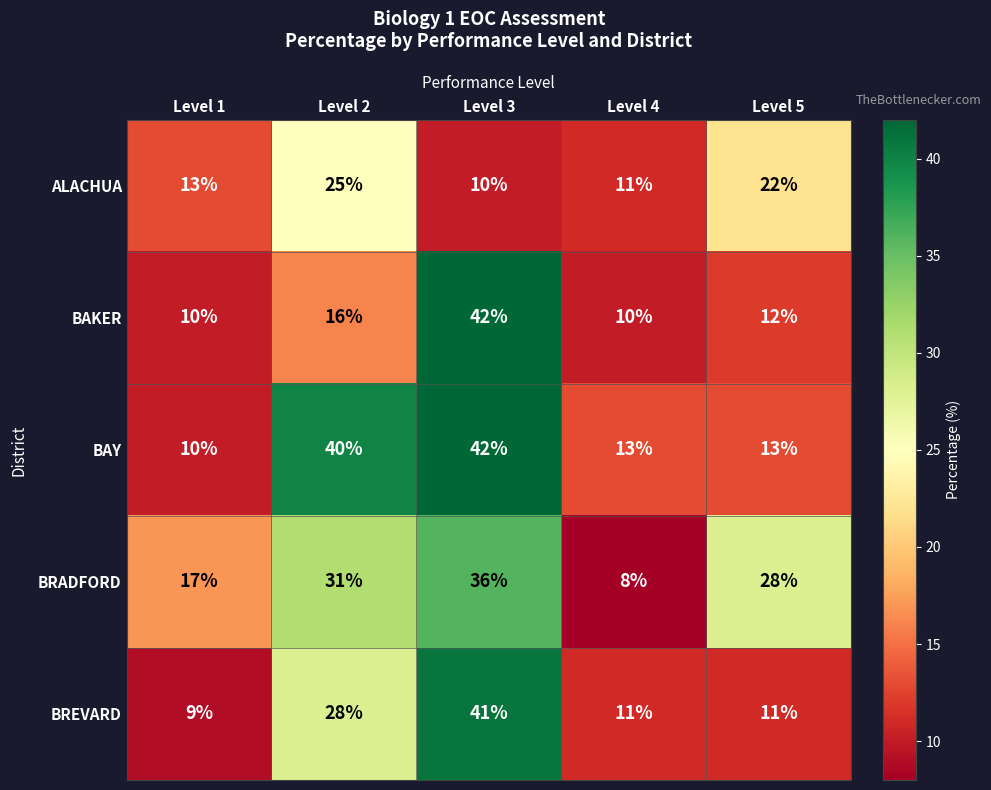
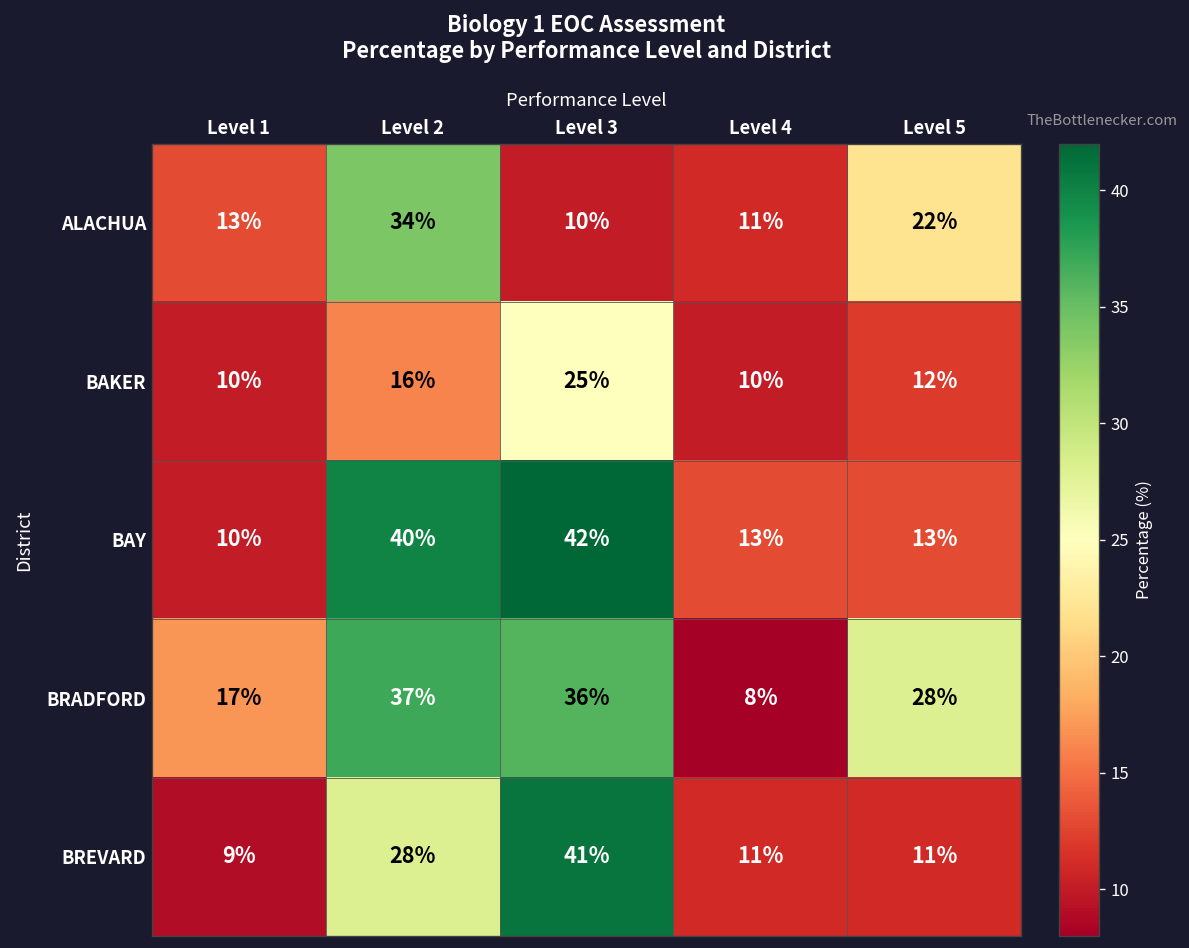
  {
    "ALACHUA": {
      "Level 1": "13%",
-     "Level 2": "25%",
+     "Level 2": "34%",
      "Level 3": "10%",
      "Level 4": "11%",
      "Level 5": "22%"
    },
    "BAKER": {
      "Level 1": "10%",
      "Level 2": "16%",
-     "Level 3": "42%",
+     "Level 3": "25%",
      "Level 4": "10%",
      "Level 5": "12%"
    },
    "BAY": {
      "Level 1": "10%",
      "Level 2": "40%",
      "Level 3": "42%",
      "Level 4": "13%",
      "Level 5": "13%"
    },
    "BRADFORD": {
      "Level 1": "17%",
-     "Level 2": "31%",
+     "Level 2": "37%",
      "Level 3": "36%",
      "Level 4": "8%",
      "Level 5": "28%"
    },
    "BREVARD": {
      "Level 1": "9%",
      "Level 2": "28%",
      "Level 3": "41%",
      "Level 4": "11%",
      "Level 5": "11%"
    }
  }
